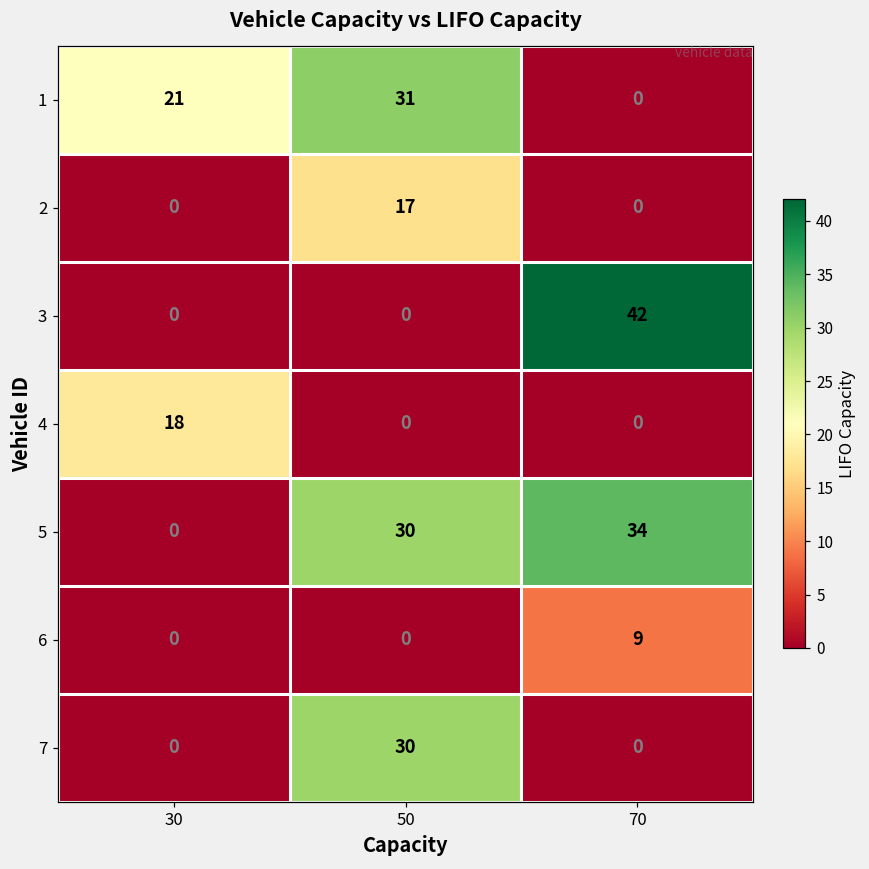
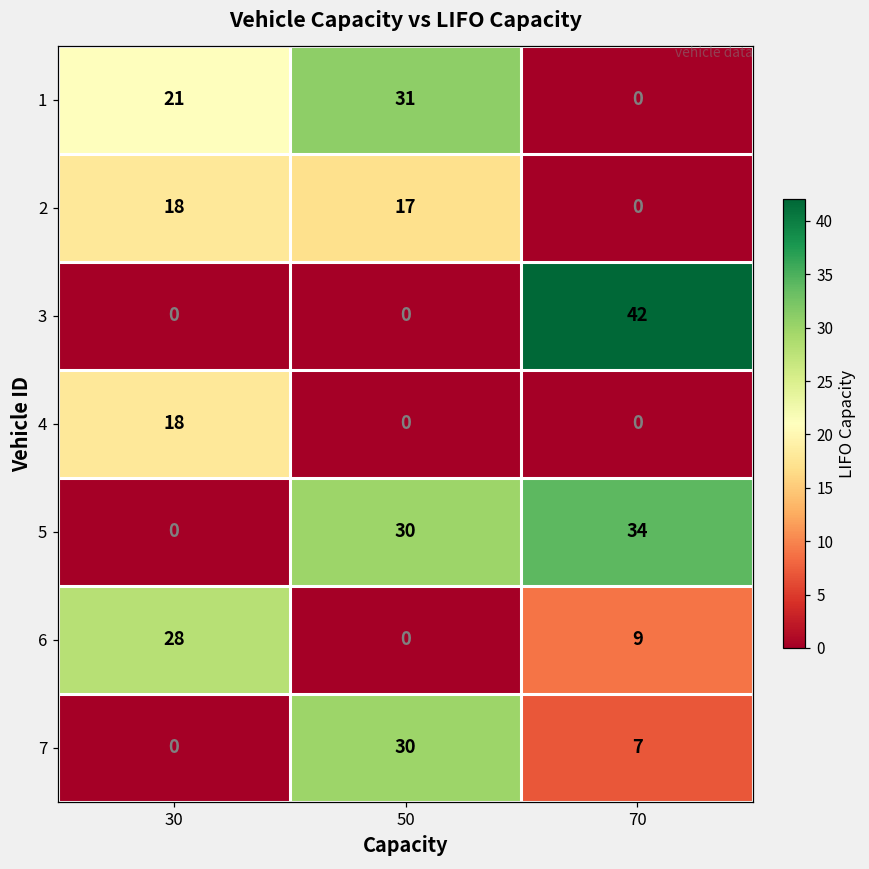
  {
    "1": {
      "30": 21,
      "50": 31
    },
    "2": {
-     "30": 0,
+     "30": 18,
      "50": 17,
      "70": 0
    },
    "3": {
      "30": 0,
      "50": 0,
      "70": 42
    },
    "4": {
      "30": 18,
      "50": 0,
      "70": 0
    },
    "5": {
      "30": 0,
      "50": 30,
      "70": 34
    },
    "6": {
-     "30": 0,
+     "30": 28,
      "50": 0,
      "70": 9
    },
    "7": {
      "30": 0,
      "50": 30,
-     "70": 0
+     "70": 7
    }
  }
